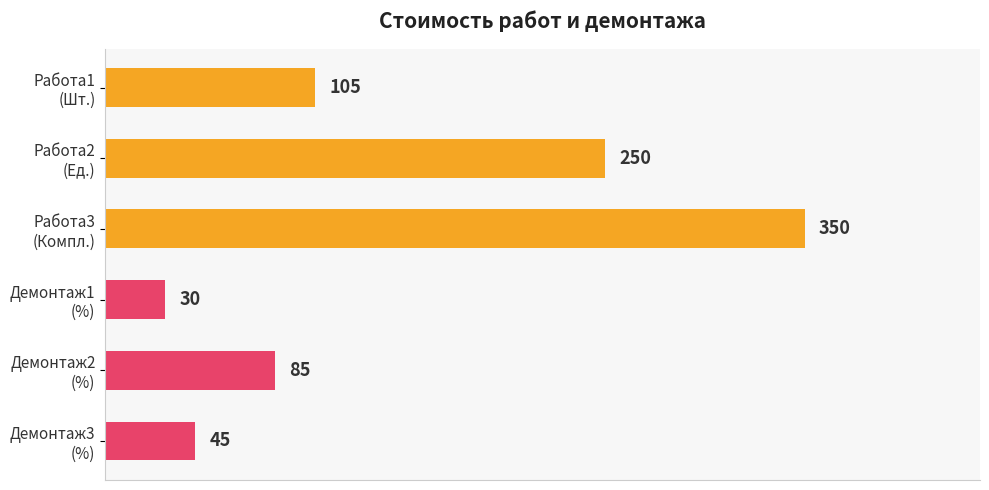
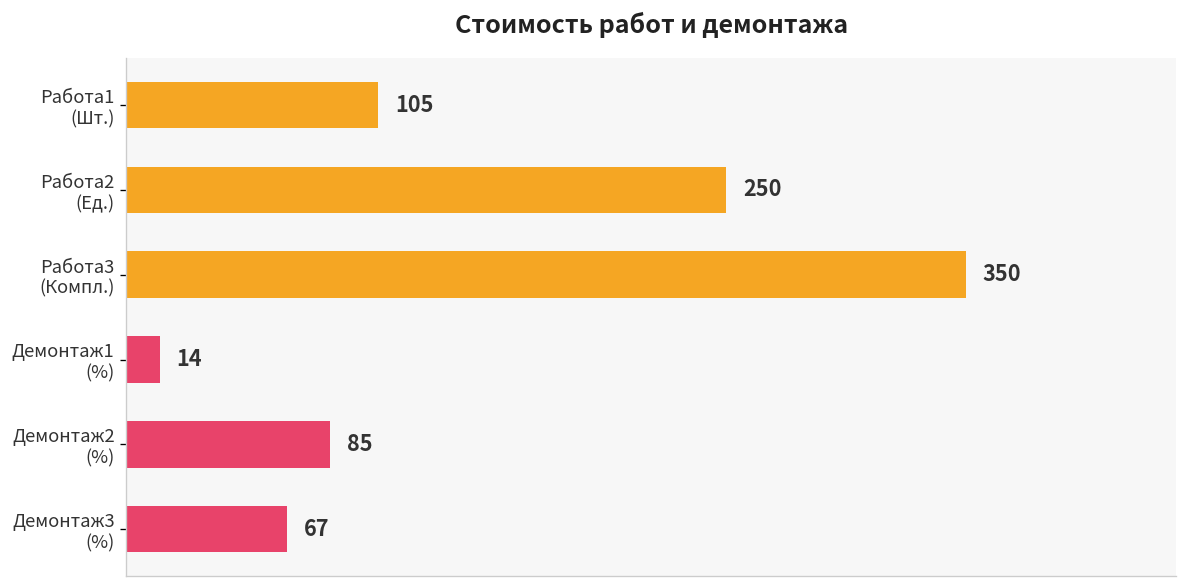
  {
    "Работа1 (Шт.)": 105,
    "Работа2 (Ед.)": 250,
    "Работа3 (Компл.)": 350,
-   "Демонтаж1 (%)": 30,
+   "Демонтаж1 (%)": 14,
    "Демонтаж2 (%)": 85,
-   "Демонтаж3 (%)": 45
+   "Демонтаж3 (%)": 67
  }
